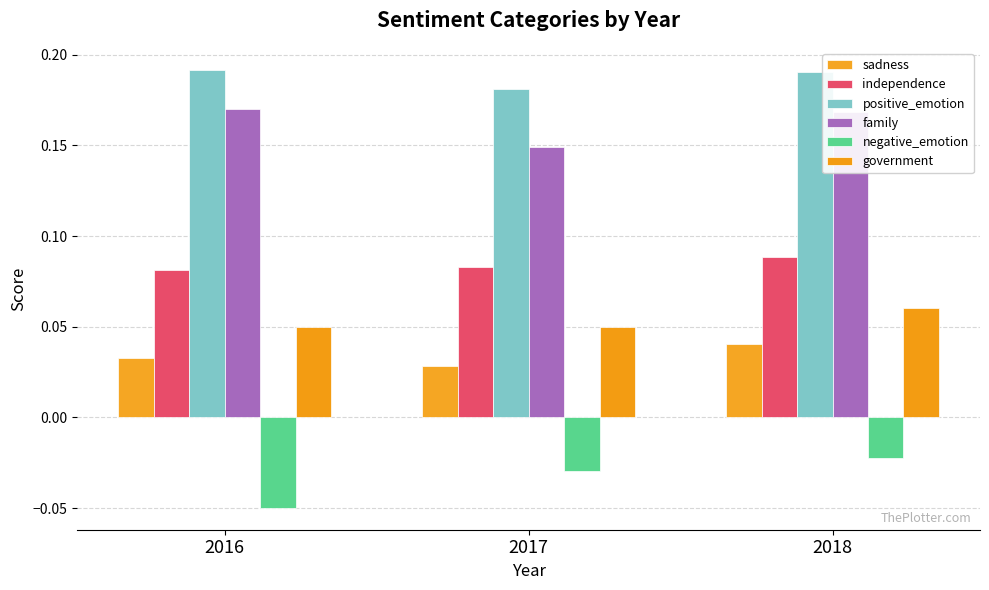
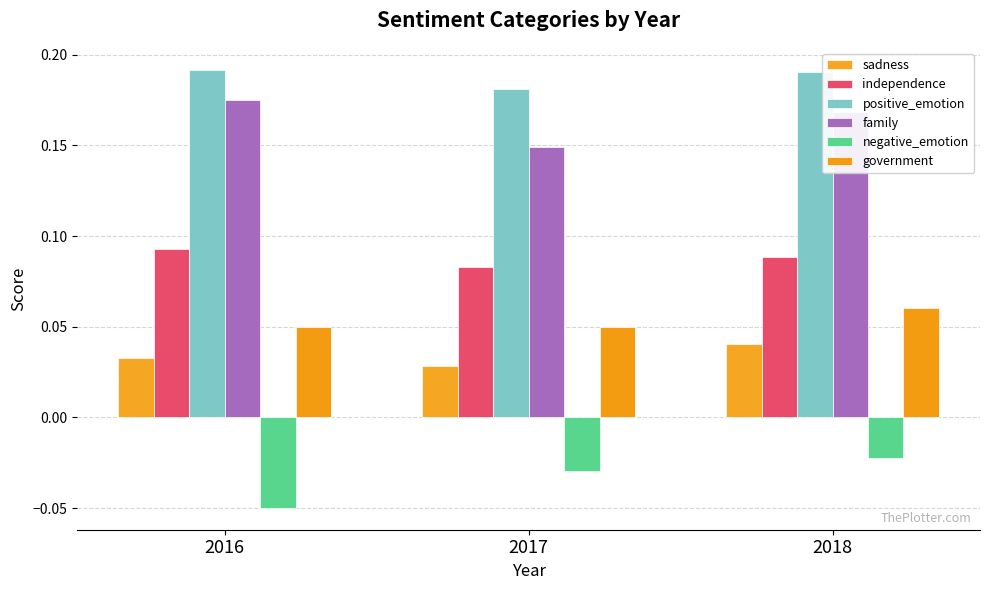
  {
    "independence": {
-     "2016": 0.081,
+     "2016": 0.093,
      "2017": 0.083,
      "2018": 0.089
    },
    "positive_emotion": {
      "2016": 0.192,
      "2017": 0.181,
      "2018": 0.190
    },
    "family": {
-     "2016": 0.170,
+     "2016": 0.175,
      "2017": 0.149
    },
    "negative_emotion": {
      "2016": -0.050,
      "2017": -0.030,
      "2018": -0.022
    }
  }
